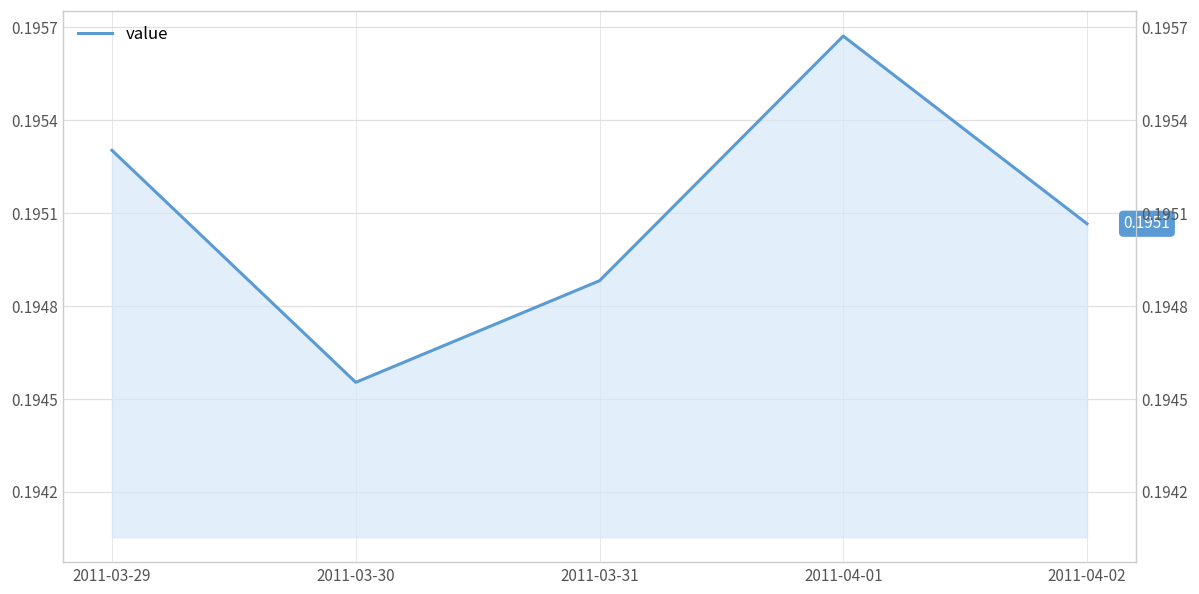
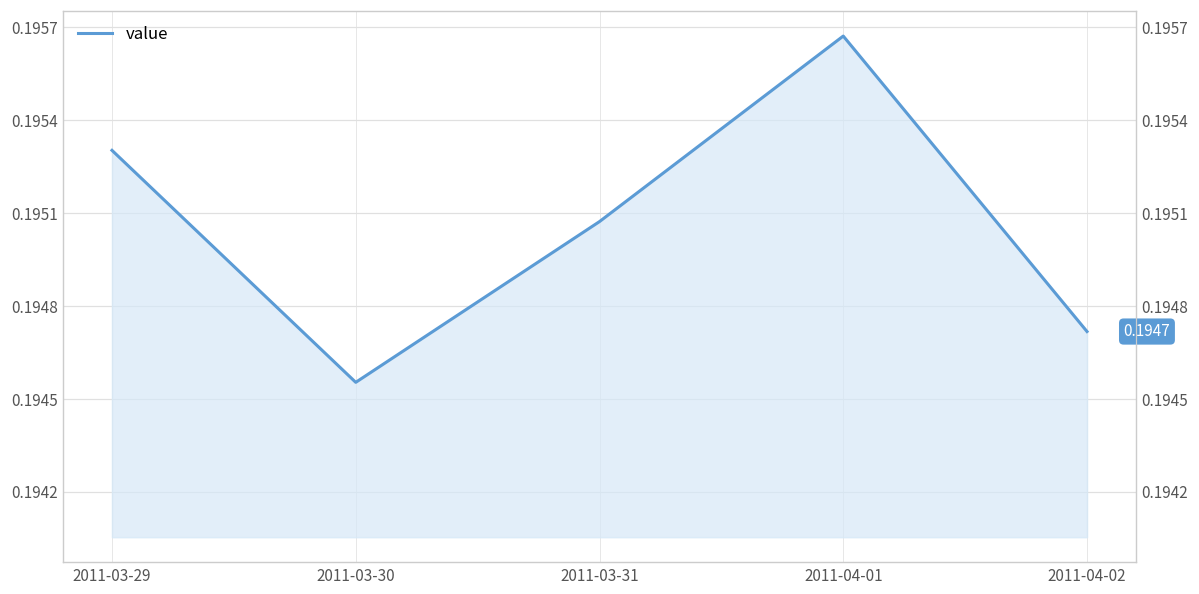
  {
-   "2011-03-31": 0.19488,
-   "2011-04-02": 0.1951
+   "2011-03-31": 0.19507,
+   "2011-04-02": 0.1947
  }
